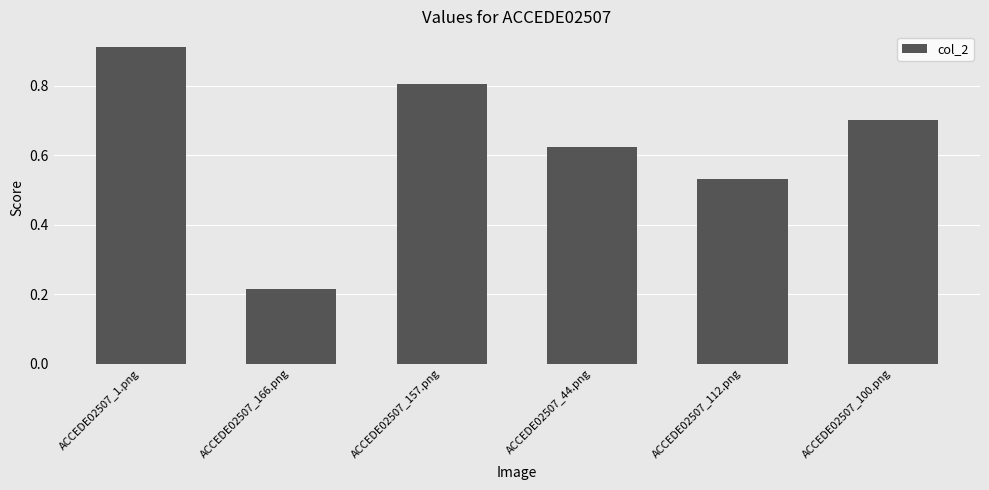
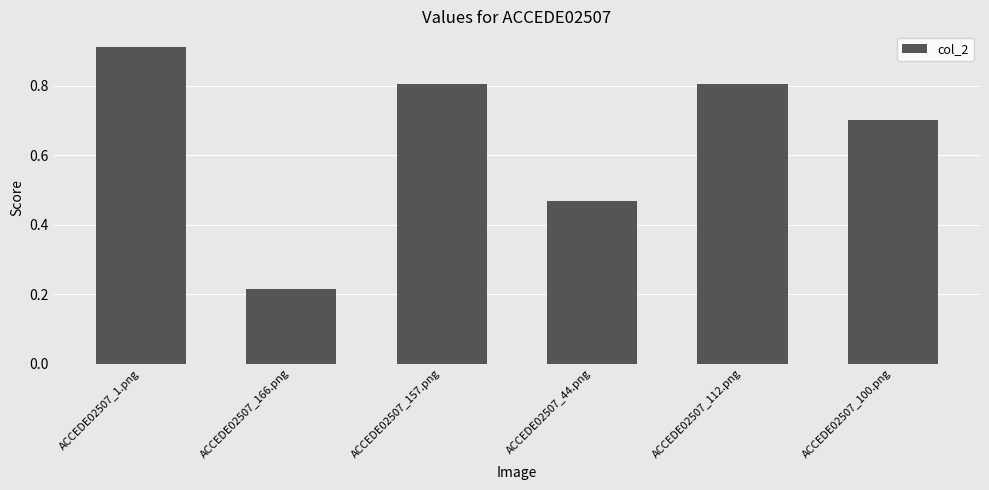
  {
    "ACCEDE02507_1.png": 0.91,
    "ACCEDE02507_166.png": 0.22,
    "ACCEDE02507_157.png": 0.81,
-   "ACCEDE02507_44.png": 0.62,
-   "ACCEDE02507_112.png": 0.53,
+   "ACCEDE02507_44.png": 0.47,
+   "ACCEDE02507_112.png": 0.81,
    "ACCEDE02507_100.png": 0.70
  }
